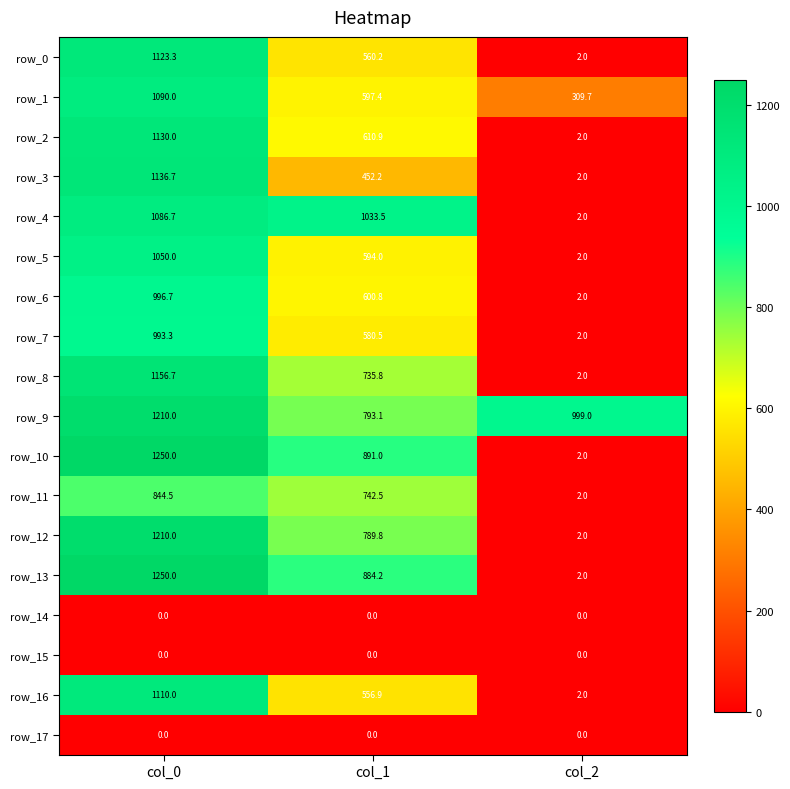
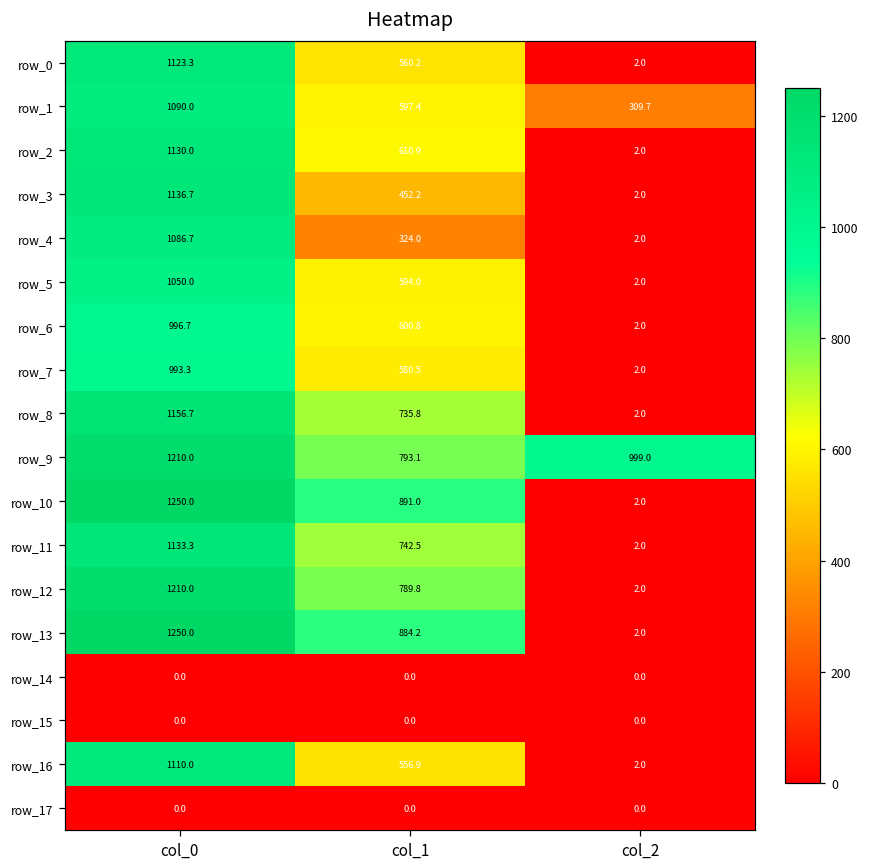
  {
    "row_0": {
      "col_0": 1123.3,
      "col_1": 560.2,
      "col_2": 2.0
    },
    "row_1": {
      "col_0": 1090.0,
      "col_1": 597.4,
      "col_2": 309.7
    },
    "row_2": {
      "col_0": 1130.0,
      "col_1": 610.9,
      "col_2": 2.0
    },
    "row_3": {
      "col_0": 1136.7,
      "col_1": 452.2,
      "col_2": 2.0
    },
    "row_4": {
      "col_0": 1086.7,
-     "col_1": 1033.5,
+     "col_1": 324.0,
      "col_2": 2.0
    },
    "row_5": {
      "col_0": 1050.0,
      "col_1": 594.0,
      "col_2": 2.0
    },
    "row_6": {
      "col_0": 996.7,
      "col_1": 600.8,
      "col_2": 2.0
    },
    "row_7": {
      "col_0": 993.3,
      "col_1": 580.5,
      "col_2": 2.0
    },
    "row_8": {
      "col_0": 1156.7,
      "col_1": 735.8,
      "col_2": 2.0
    },
    "row_9": {
      "col_0": 1210.0,
      "col_1": 793.1,
      "col_2": 999.0
    },
    "row_10": {
      "col_0": 1250.0,
      "col_1": 891.0,
      "col_2": 2.0
    },
    "row_11": {
-     "col_0": 844.5,
+     "col_0": 1133.3,
      "col_1": 742.5,
      "col_2": 2.0
    },
    "row_12": {
      "col_0": 1210.0,
      "col_1": 789.8,
      "col_2": 2.0
    },
    "row_13": {
      "col_0": 1250.0,
      "col_1": 884.2,
      "col_2": 2.0
    },
    "row_14": {
      "col_0": 0.0,
      "col_1": 0.0,
      "col_2": 0.0
    },
    "row_15": {
      "col_0": 0.0,
      "col_1": 0.0,
      "col_2": 0.0
    },
    "row_16": {
      "col_0": 1110.0,
      "col_1": 556.9,
      "col_2": 2.0
    },
    "row_17": {
      "col_0": 0.0,
      "col_1": 0.0,
      "col_2": 0.0
    }
  }
